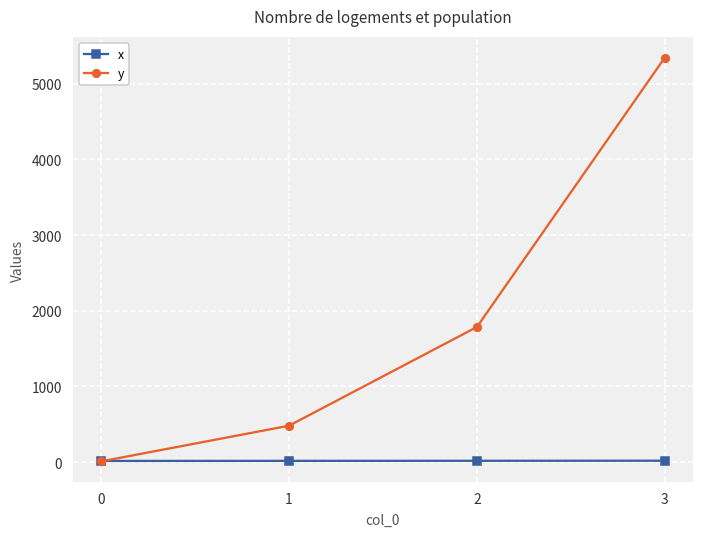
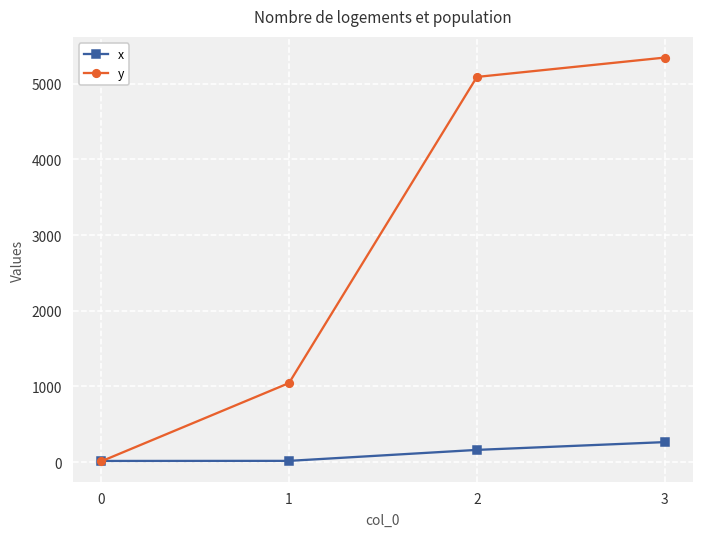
  {
    "x": {
      "1": 0,
-     "2": 0,
-     "3": 0
+     "2": 200,
+     "3": 300
    },
    "y": {
-     "1": 500,
-     "2": 1800,
+     "1": 1000,
+     "2": 5100,
      "3": 5300
    }
  }
